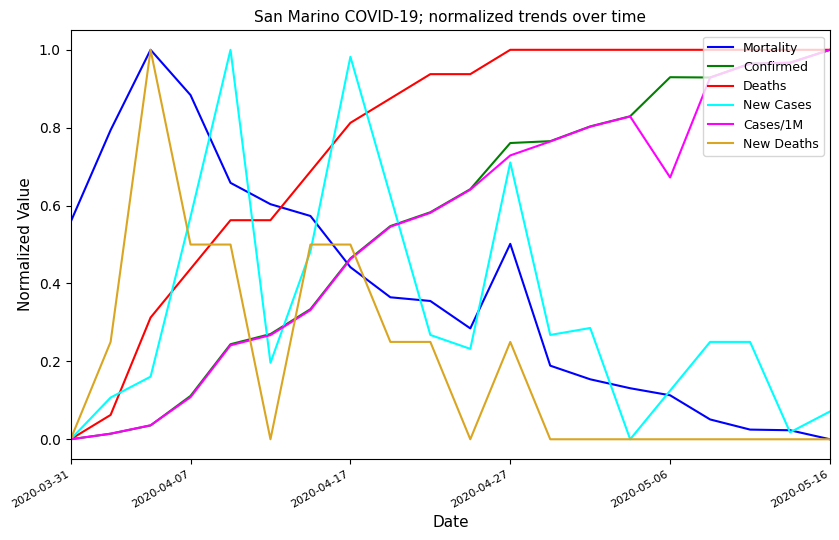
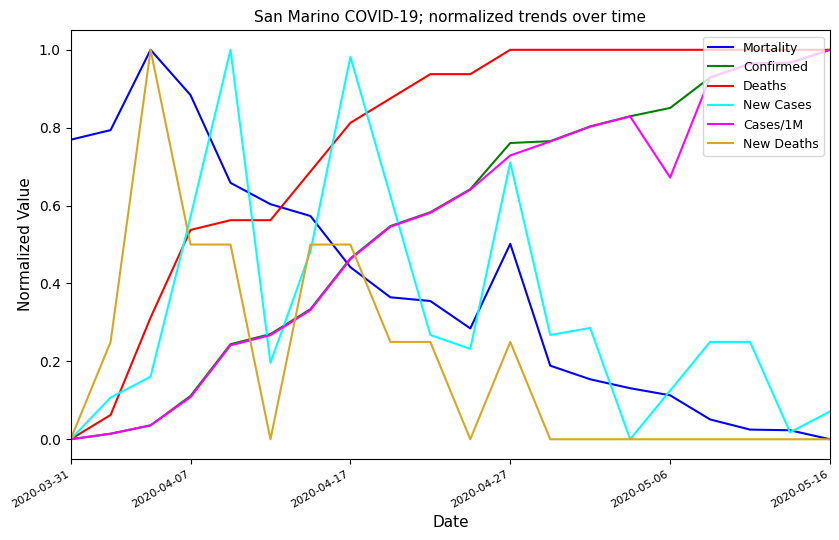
  {
    "Mortality": {
-     "2020-03-31": 0.56,
+     "2020-03-31": 0.77,
      "2020-04-07": 0.88,
      "2020-04-17": 0.44,
      "2020-04-27": 0.50,
      "2020-05-06": 0.11
    },
    "Confirmed": {
      "2020-04-27": 0.76,
-     "2020-05-06": 0.93
+     "2020-05-06": 0.85
    },
    "Deaths": {
-     "2020-04-07": 0.44,
+     "2020-04-07": 0.54,
      "2020-04-17": 0.81,
      "2020-04-27": 1.00,
      "2020-05-06": 1.00
    },
    "New Cases": {
      "2020-04-07": 0.57,
      "2020-04-17": 0.98,
      "2020-04-27": 0.71,
      "2020-05-06": 0.13,
      "2020-05-16": 0.07
    },
    "Cases/1M": {
      "2020-04-27": 0.73,
      "2020-05-06": 0.67
    },
    "New Deaths": {
      "2020-04-07": 0.50,
      "2020-04-17": 0.50,
      "2020-04-27": 0.25,
      "2020-05-06": 0.00
    }
  }
